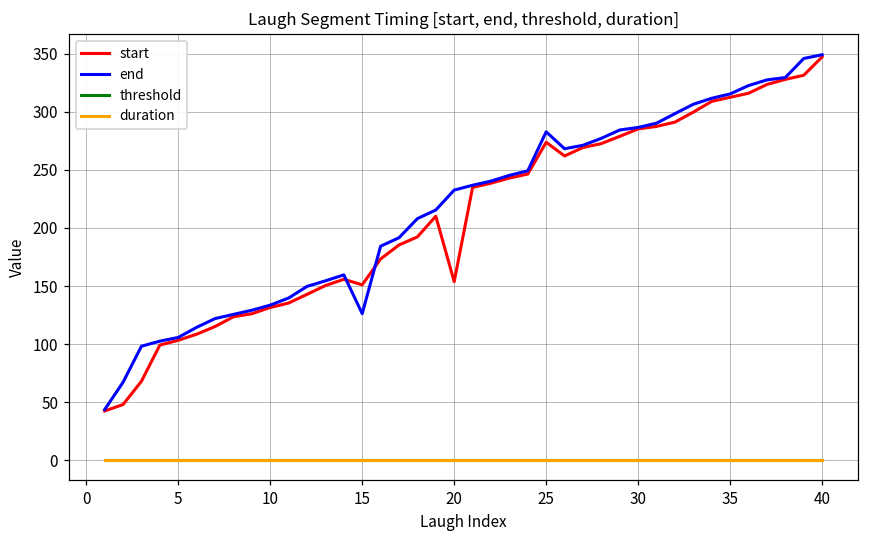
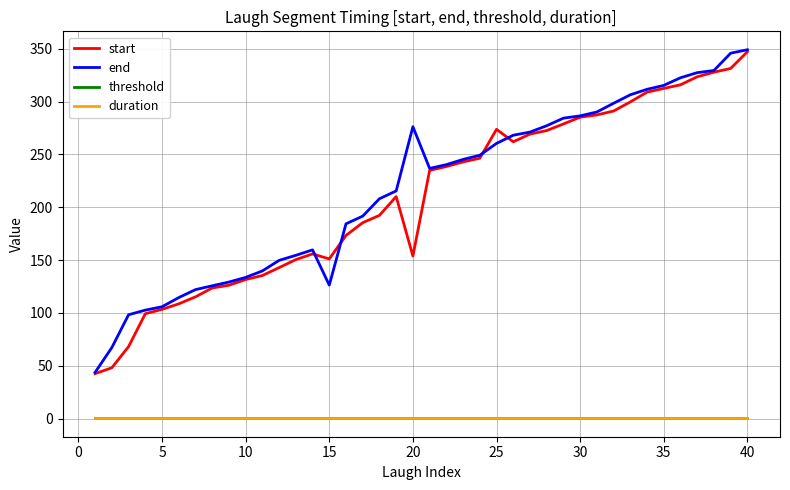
  {
    "start": {
      "5": 103,
      "15": 151,
      "20": 154,
      "25": 274,
      "35": 312
    },
    "end": {
      "5": 106,
      "15": 126,
-     "20": 233,
-     "25": 283,
+     "20": 276,
+     "25": 260,
      "35": 315
    }
  }
